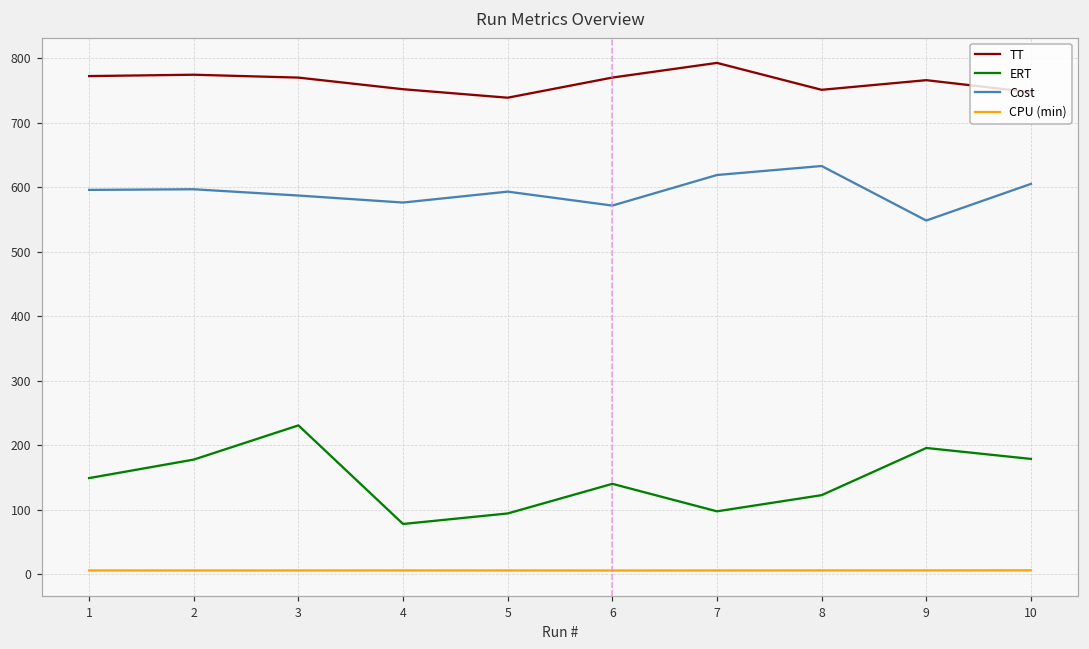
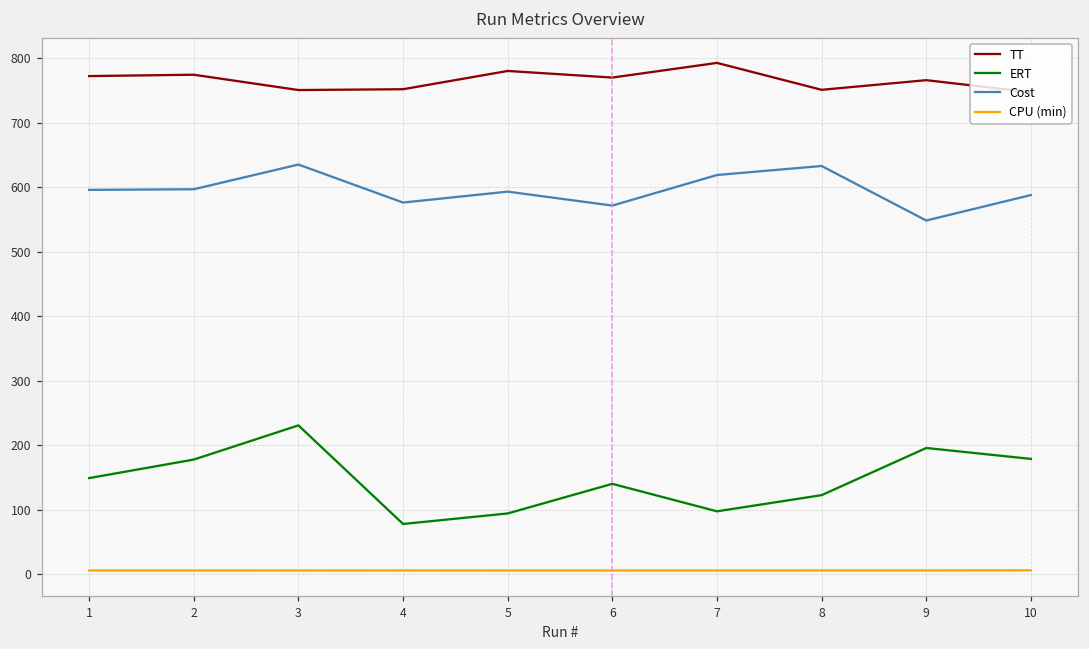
  {
    "TT": {
      "1": 770,
      "2": 770,
-     "3": 770,
+     "3": 750,
      "4": 750,
-     "5": 740,
+     "5": 780,
      "6": 770,
      "7": 790,
      "8": 750,
      "9": 770
    },
    "ERT": {
      "1": 150,
      "2": 180,
      "3": 230,
      "4": 80,
      "5": 90,
      "6": 140,
      "7": 100,
      "8": 120,
      "9": 200,
      "10": 180
    },
    "Cost": {
      "1": 600,
      "2": 600,
-     "3": 590,
+     "3": 640,
      "4": 580,
      "5": 590,
      "6": 570,
      "7": 620,
      "8": 630,
      "9": 550,
-     "10": 610
+     "10": 590
    },
    "CPU (min)": {
      "1": 10,
      "2": 10,
      "3": 10,
      "4": 10,
      "5": 10,
      "6": 10,
      "7": 10,
      "8": 10,
      "9": 10,
      "10": 10
    }
  }
